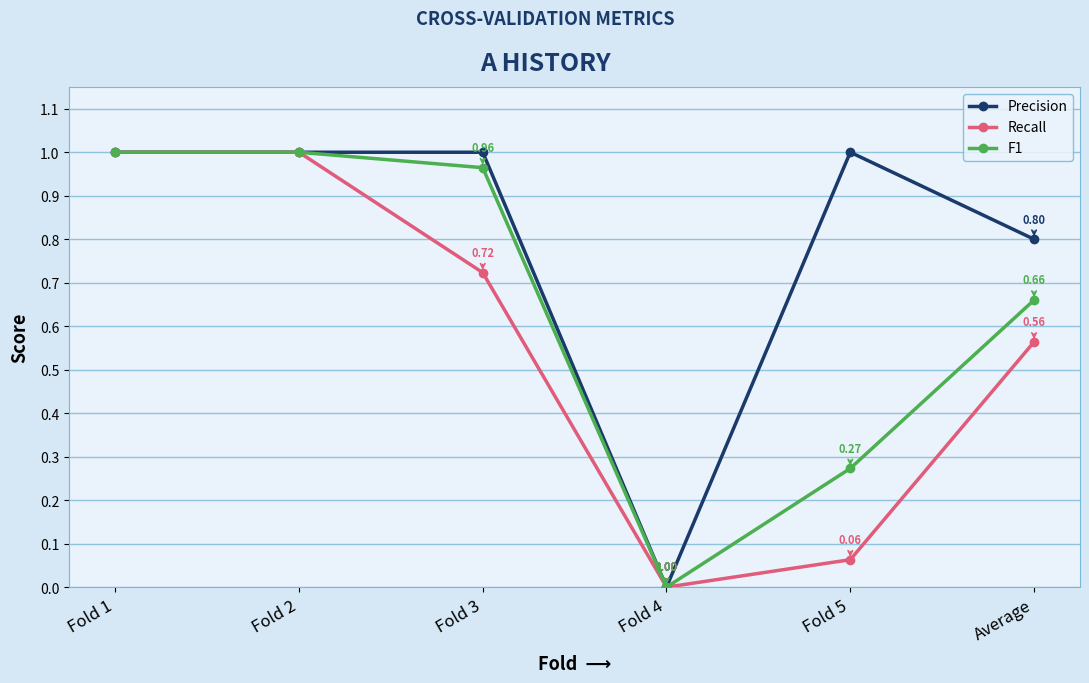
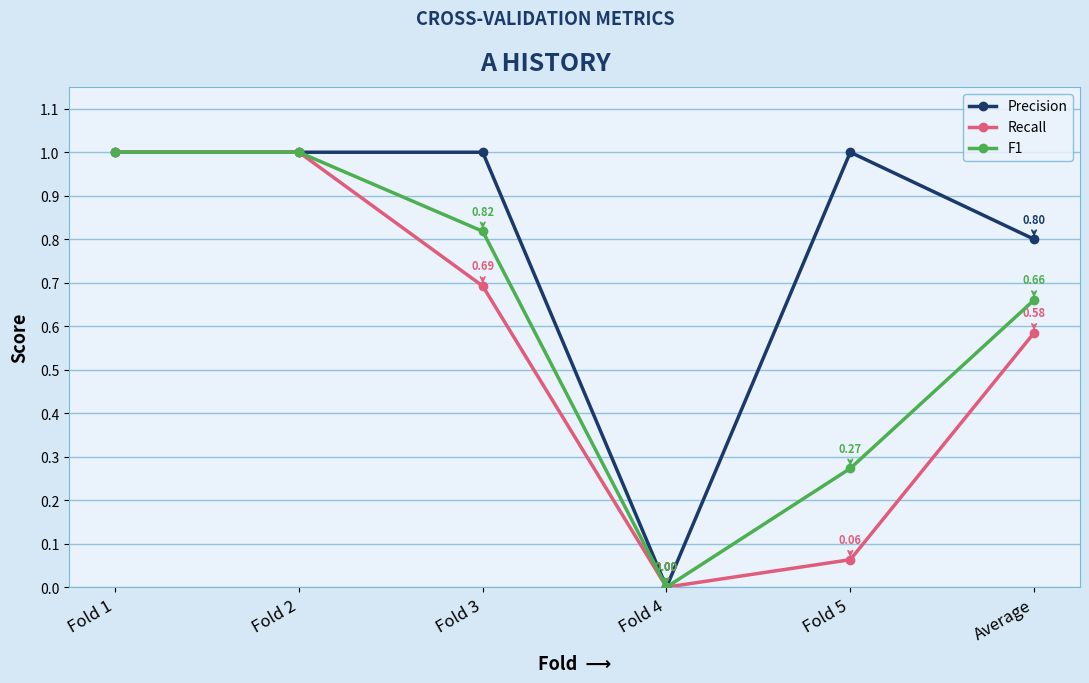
  {
    "Precision": {
      "Average": 0.80
    },
    "Recall": {
-     "Fold 3": 0.72,
+     "Fold 3": 0.69,
      "Fold 5": 0.06,
-     "Average": 0.56
+     "Average": 0.58
    },
    "F1": {
-     "Fold 3": 0.96,
+     "Fold 3": 0.82,
      "Fold 5": 0.27,
      "Average": 0.66
    }
  }
